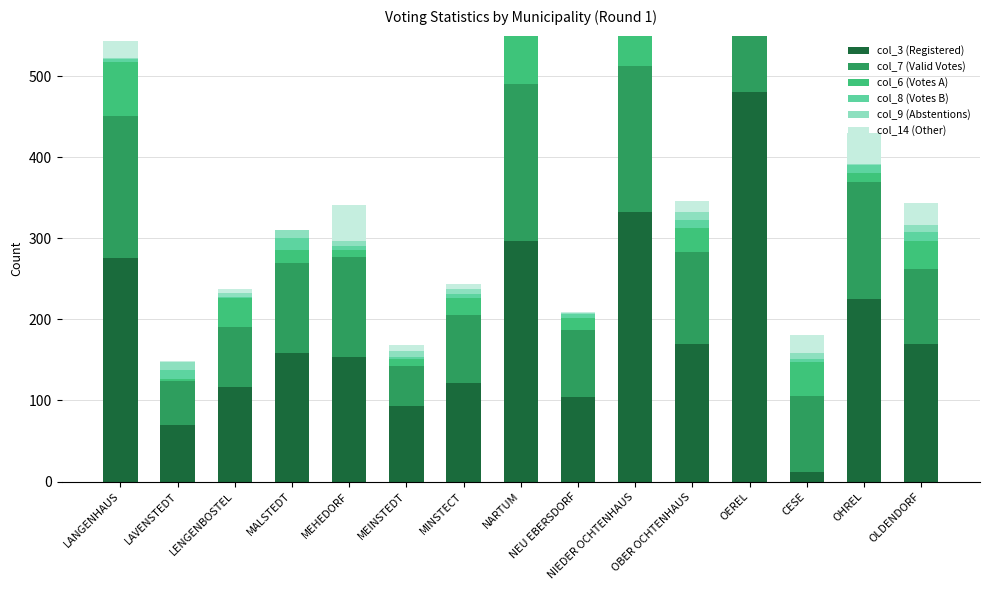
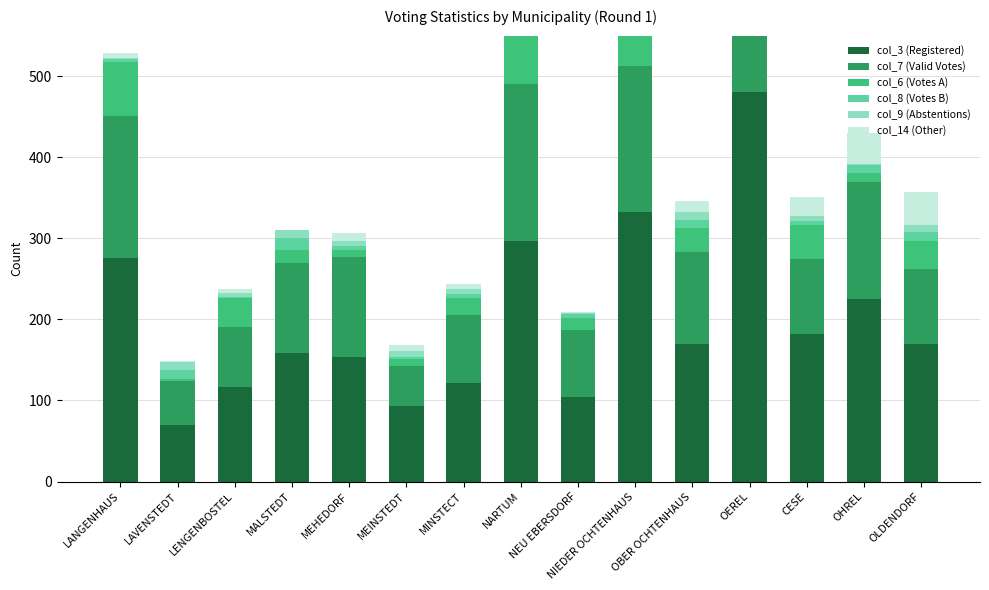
  {
    "col_3 (Registered)": {
      "LANGENHAUS": 280,
      "LAVENSTEDT": 70,
      "LENGENBOSTEL": 120,
      "MALSTEDT": 160,
      "MEHEDORF": 150,
      "MEINSTEDT": 90,
      "MINSTECT": 120,
      "NARTUM": 300,
      "NEU EBERSDORF": 100,
      "NIEDER OCHTENHAUS": 330,
      "OBER OCHTENHAUS": 170,
      "OEREL": 480,
-     "CESE": 10,
+     "CESE": 180,
      "OHREL": 230,
      "OLDENDORF": 170
    },
    "col_14 (Other)": {
-     "LANGENHAUS": 20,
+     "LANGENHAUS": 10,
      "LENGENBOSTEL": 10,
      "MALSTEDT": 0,
-     "MEHEDORF": 40,
+     "MEHEDORF": 10,
      "MEINSTEDT": 10,
      "MINSTECT": 10,
      "OBER OCHTENHAUS": 10,
      "CESE": 20,
      "OHREL": 40,
-     "OLDENDORF": 30
+     "OLDENDORF": 40
    }
  }
